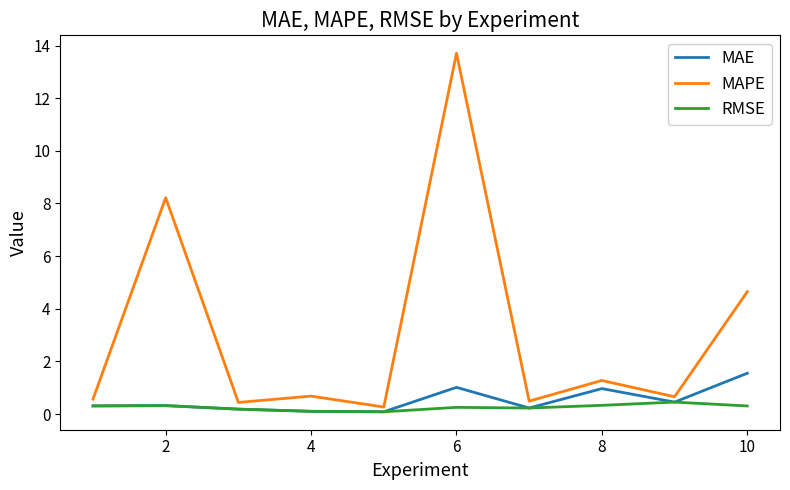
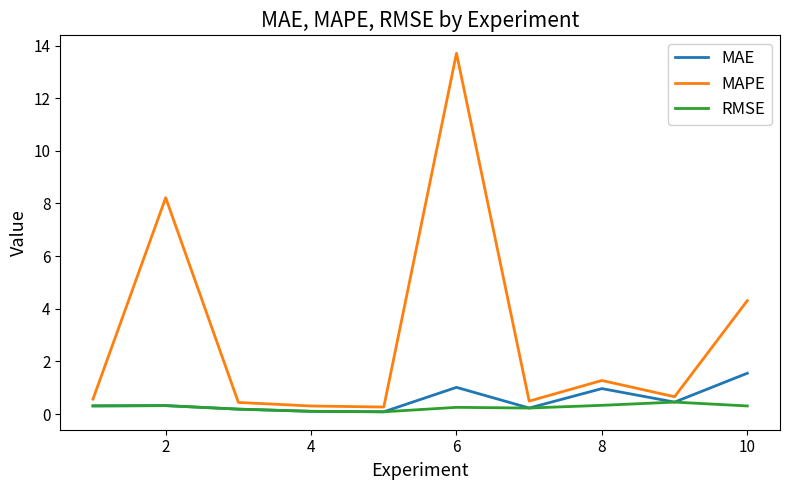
  {
    "MAE": {
      "6": 1.0,
      "8": 1.0,
      "10": 1.6
    },
    "MAPE": {
      "2": 8.2,
-     "4": 0.7,
+     "4": 0.3,
      "6": 13.7,
      "8": 1.3,
-     "10": 4.6
+     "10": 4.3
    },
    "RMSE": {
      "6": 0.3,
      "8": 0.3,
      "10": 0.3
    }
  }
